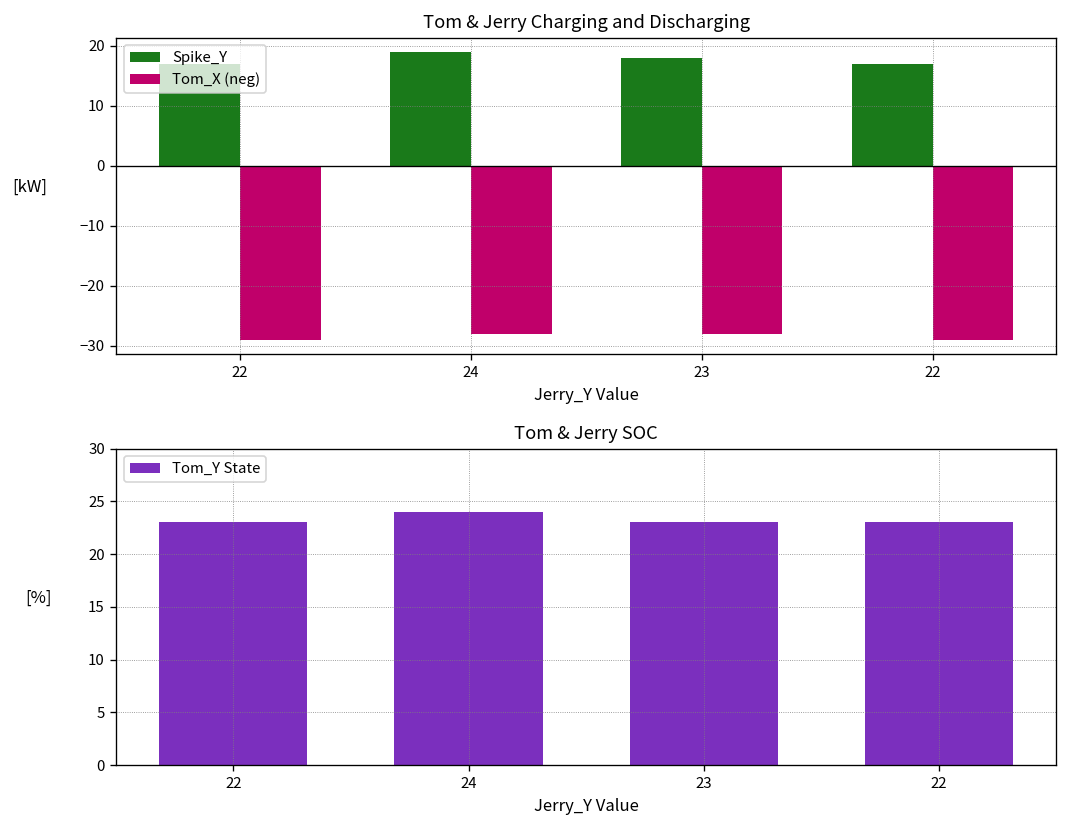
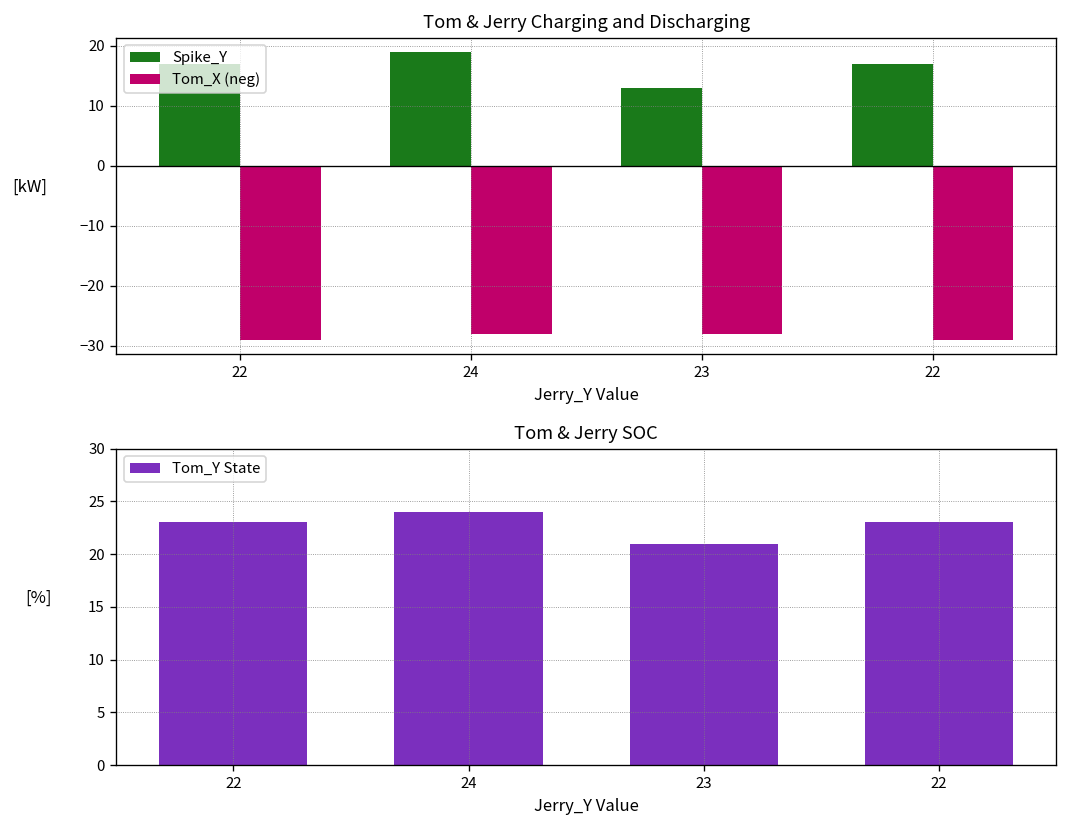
  {
    "Tom & Jerry Charging and Discharging": {
      "Spike_Y": {
        "24": 19,
-       "23": 18
+       "23": 13
      },
      "Tom_X (neg)": {
        "24": -28,
        "23": -28
      }
    },
    "Tom & Jerry SOC": {
      "24": 24,
-     "23": 23
+     "23": 21
    }
  }
